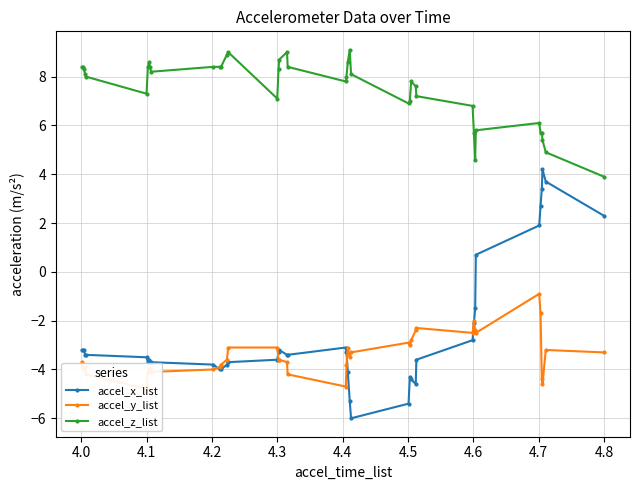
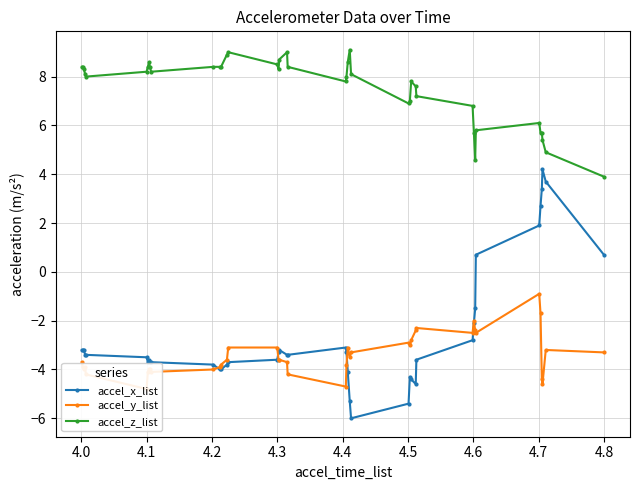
  {
    "accel_x_list": {
      "4.1": -3.5,
-     "4.8": 2.3
+     "4.8": 0.7
    },
    "accel_y_list": {
      "4.3": -3.1,
      "4.8": -3.3
    },
    "accel_z_list": {
-     "4.1": 7.3,
-     "4.3": 7.1,
+     "4.1": 8.2,
+     "4.3": 8.5,
      "4.8": 3.9
    }
  }
